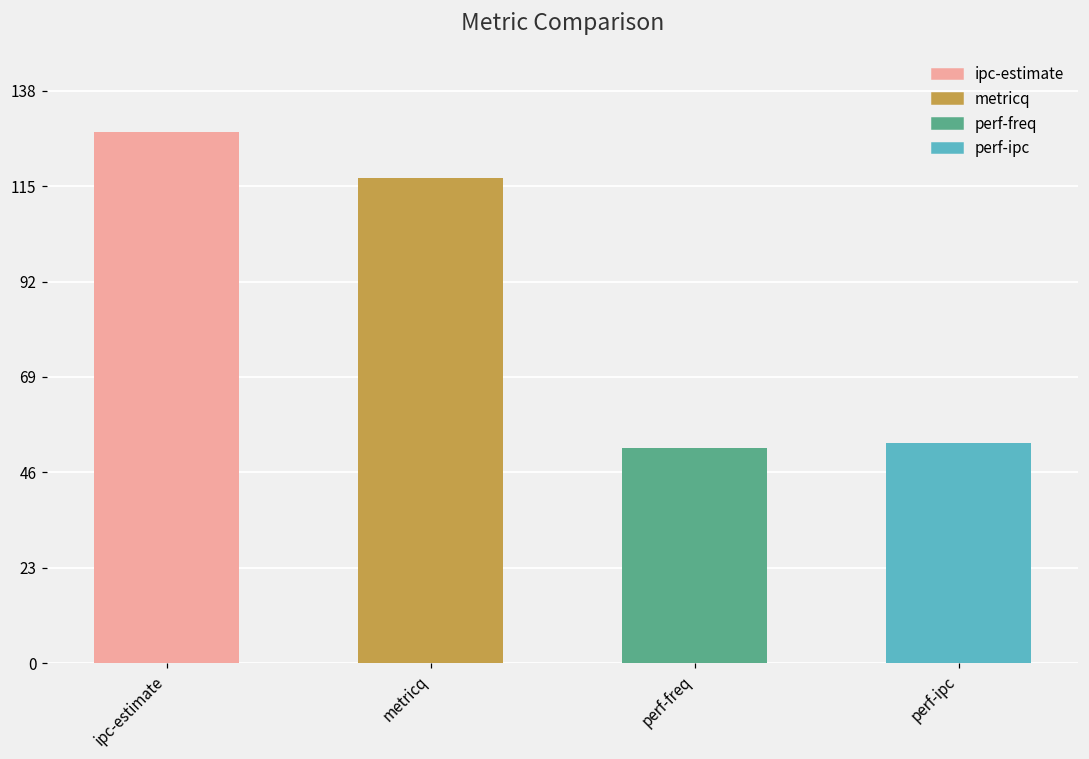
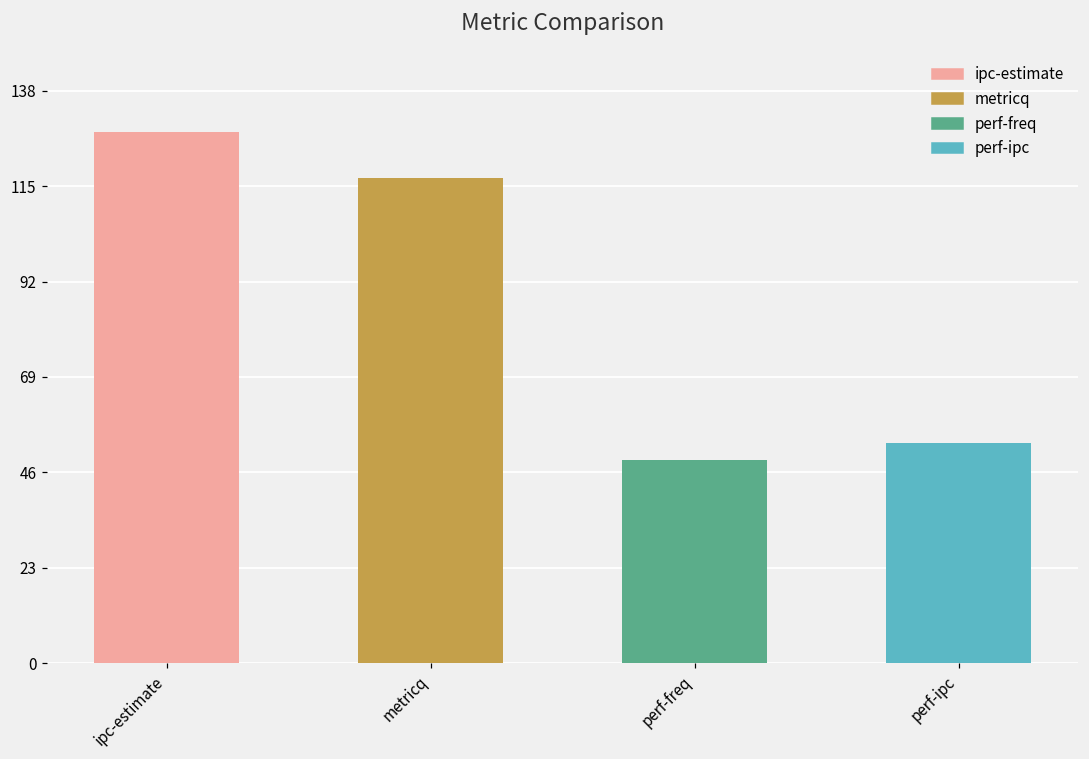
  {
    "ipc-estimate": 128,
    "metricq": 117,
-   "perf-freq": 52,
+   "perf-freq": 49,
    "perf-ipc": 53
  }
